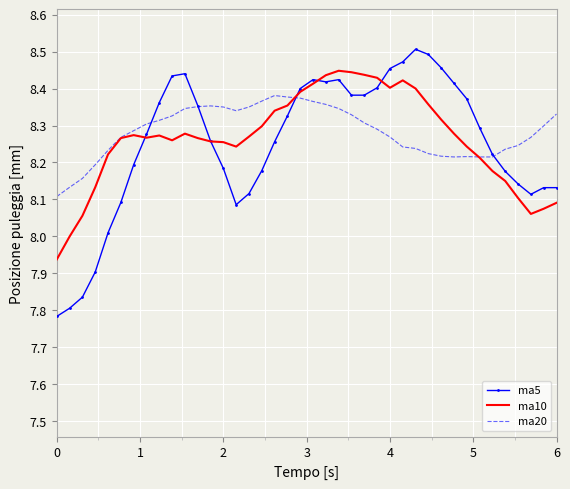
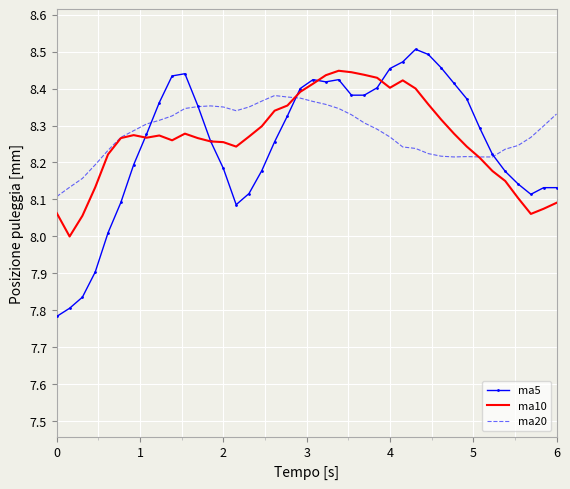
  {
    "ma10": {
-     "0": 7.94,
+     "0": 8.06,
      "2": 8.26,
      "4": 8.40,
      "6": 8.09
    }
  }
